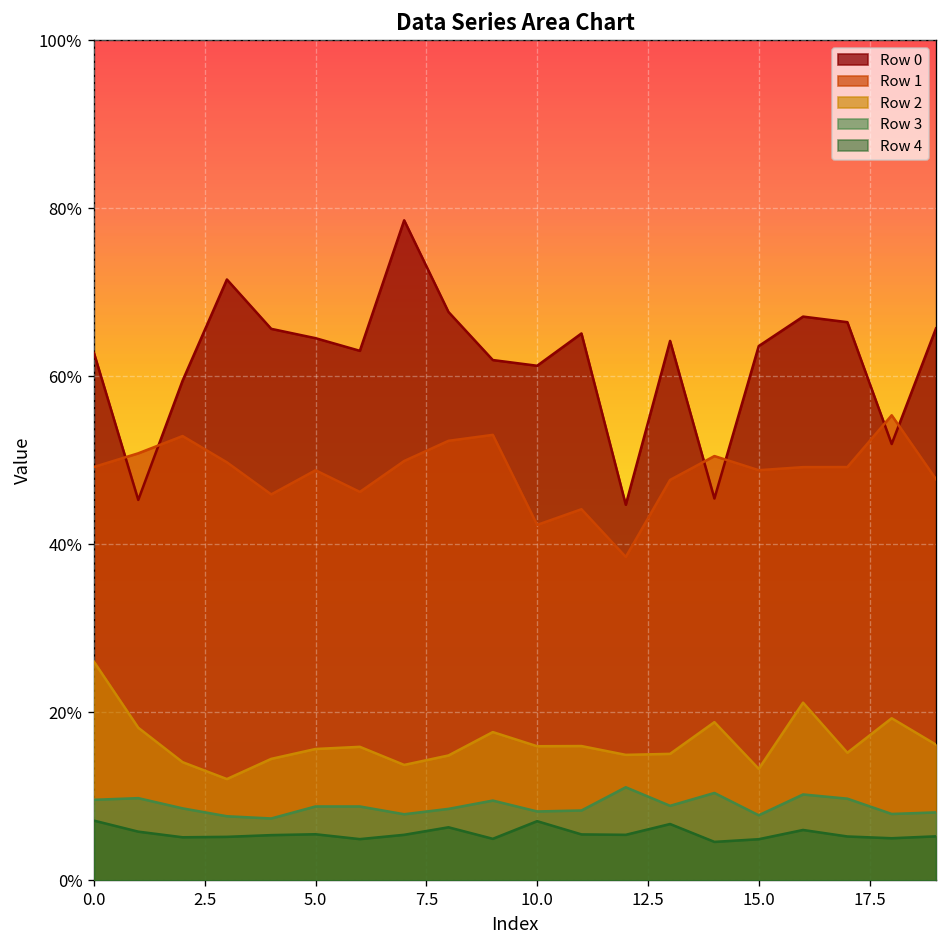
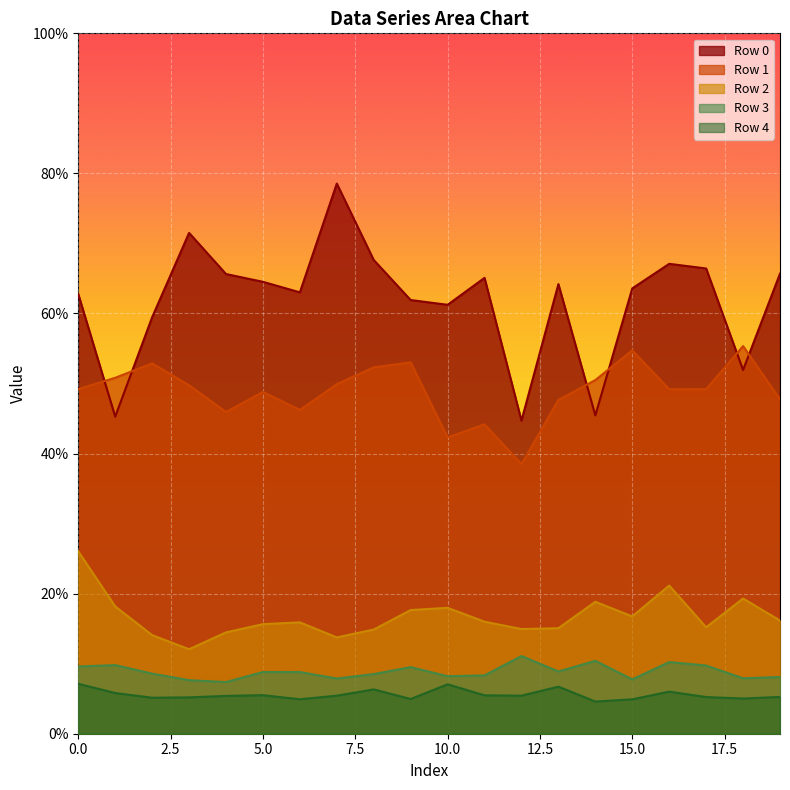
  {
    "Row 0": {
      "0.0": "63%",
      "5.0": "65%",
      "10.0": "61%",
      "15.0": "64%"
    },
    "Row 1": {
      "0.0": "49%",
      "5.0": "49%",
      "10.0": "42%",
-     "15.0": "49%"
+     "15.0": "55%"
    },
    "Row 2": {
      "0.0": "26%",
      "5.0": "16%",
-     "10.0": "16%",
-     "15.0": "13%"
+     "10.0": "18%",
+     "15.0": "17%"
    }
  }
